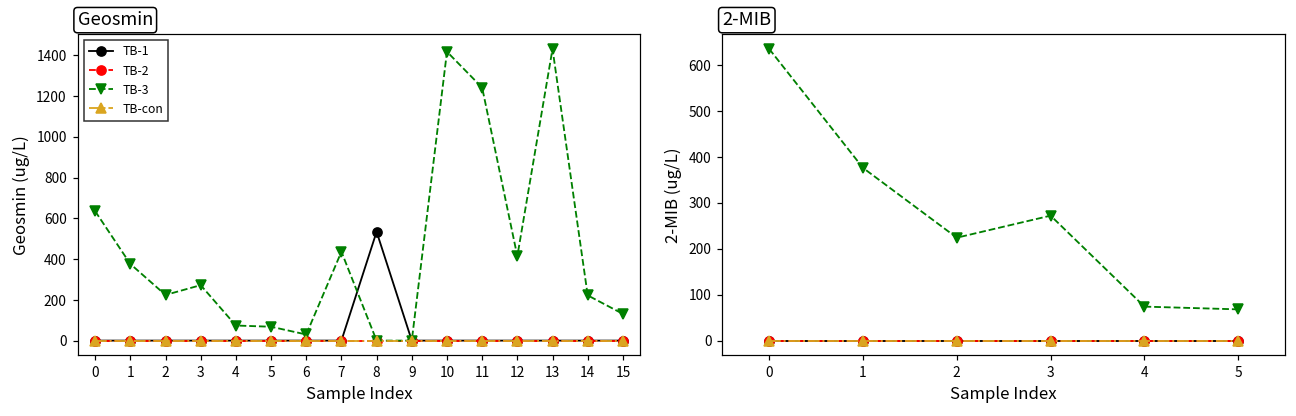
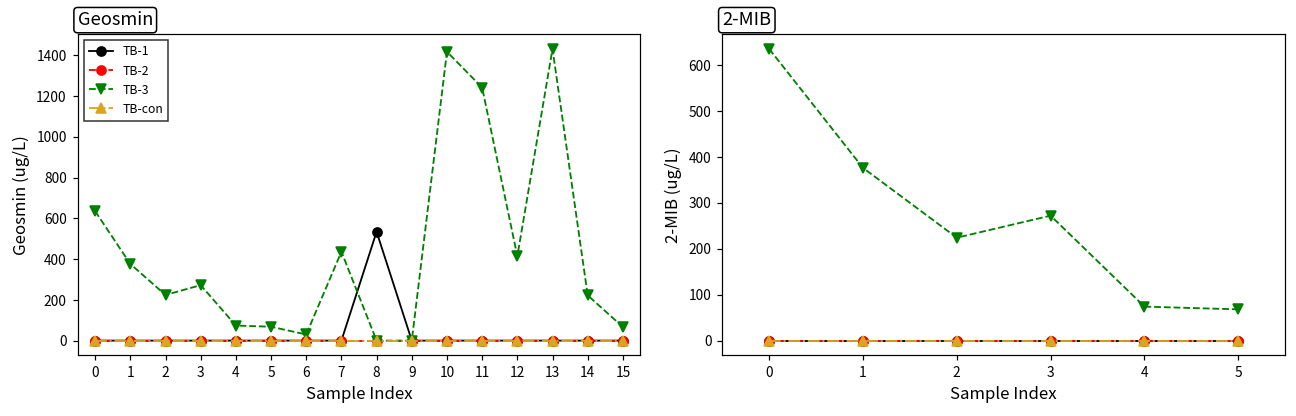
  {
    "Geosmin": {
      "TB-1": {
        "8": 530
      },
      "TB-3": {
        "0": 640,
        "1": 380,
        "2": 220,
        "3": 270,
        "4": 70,
        "5": 70,
        "6": 30,
        "7": 440,
        "10": 1420,
        "11": 1240,
        "12": 410,
        "13": 1430,
        "14": 220,
-       "15": 130
+       "15": 70
      }
    },
    "2-MIB": {
      "TB-con": {
        "0": 0,
        "1": 0,
        "2": 0,
        "3": 0,
        "4": 0,
        "5": 0
      },
      "TB-3": {
        "0": 640,
        "1": 380,
        "2": 220,
        "3": 270,
        "4": 70,
        "5": 70
      }
    }
  }
